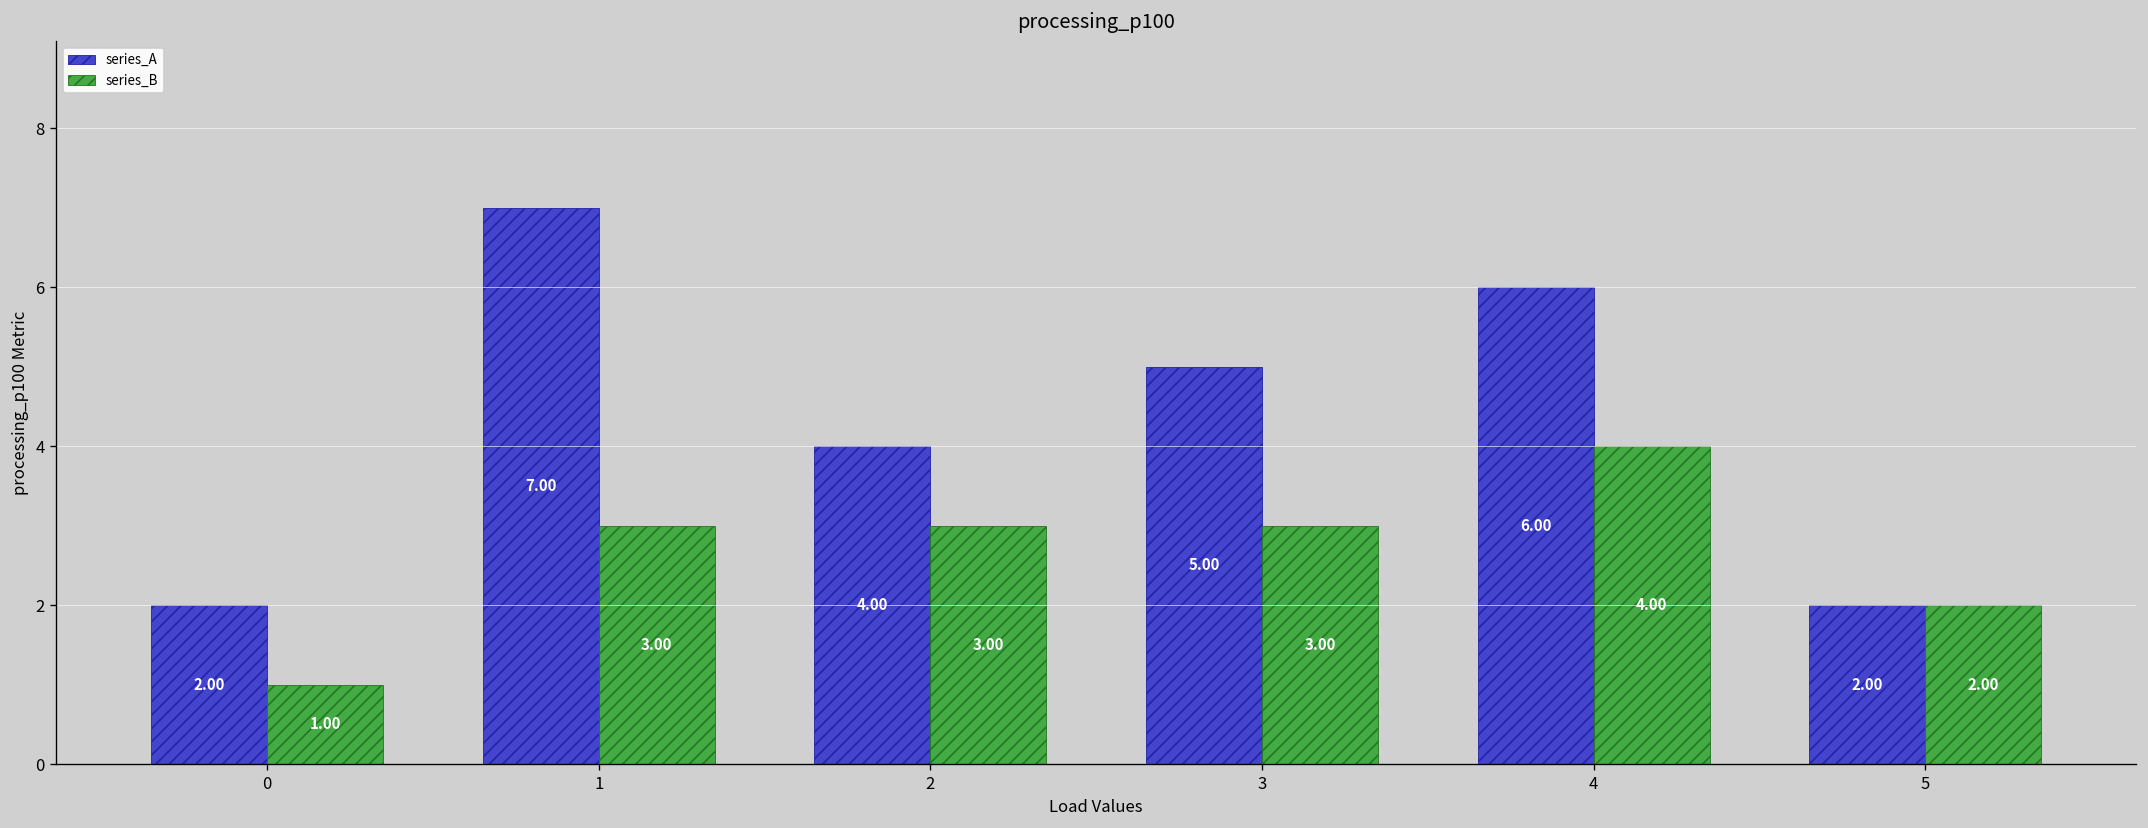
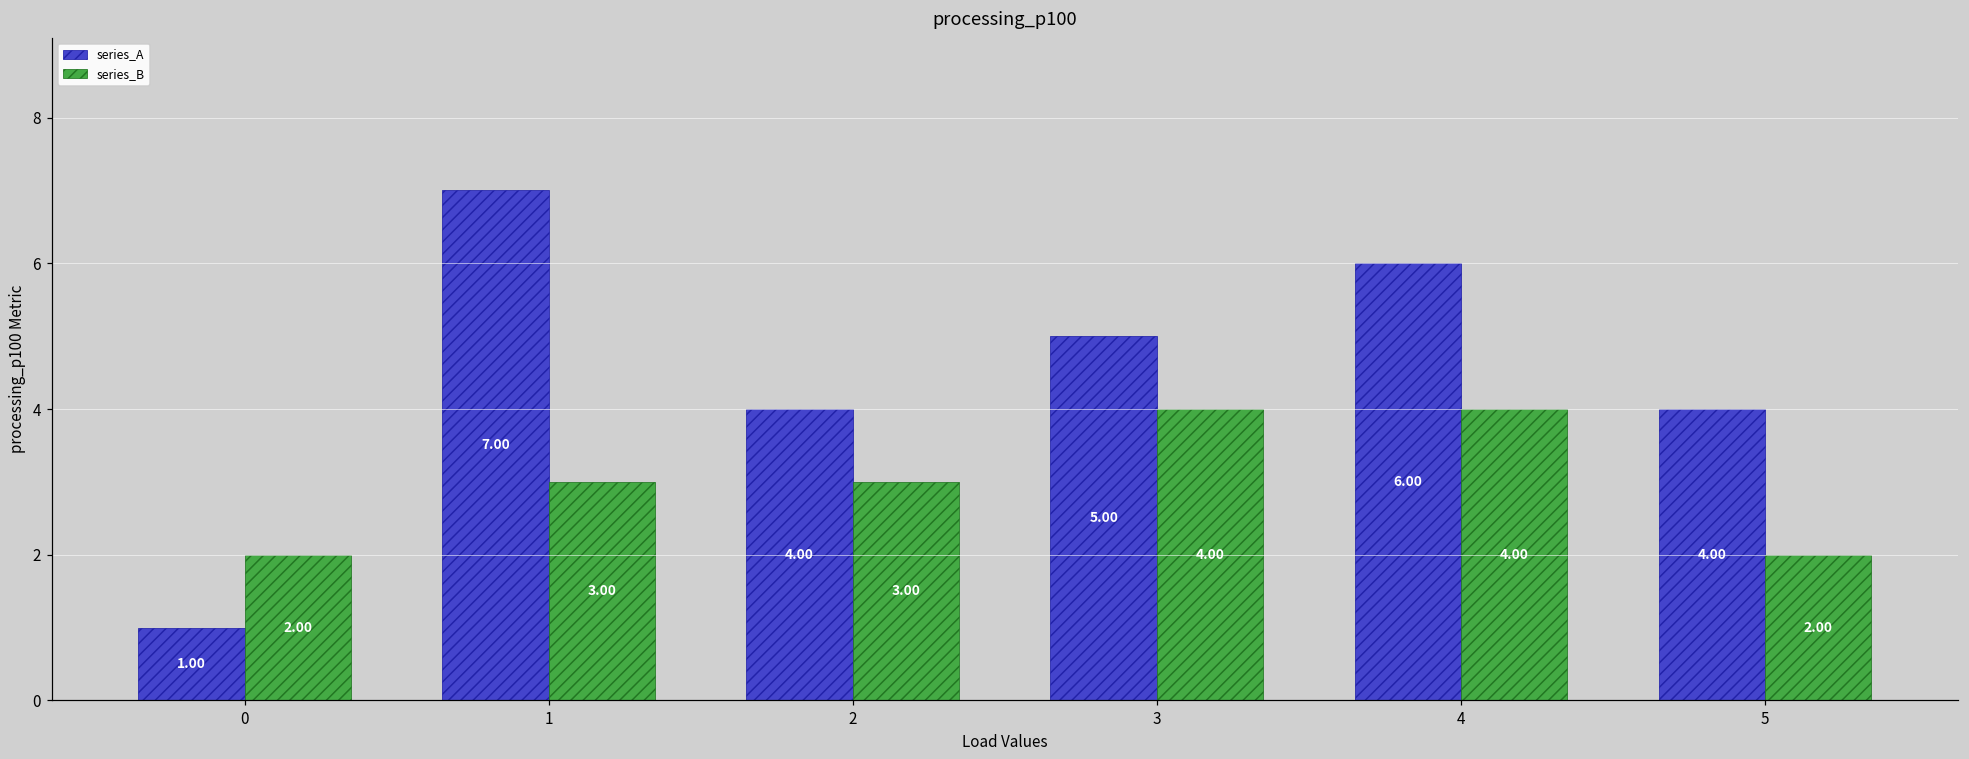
  {
    "series_A": {
-     "0": 2.00,
+     "0": 1.00,
      "1": 7.00,
      "2": 4.00,
      "3": 5.00,
      "4": 6.00,
-     "5": 2.00
+     "5": 4.00
    },
    "series_B": {
-     "0": 1.00,
+     "0": 2.00,
      "1": 3.00,
      "2": 3.00,
-     "3": 3.00,
+     "3": 4.00,
      "4": 4.00,
      "5": 2.00
    }
  }
